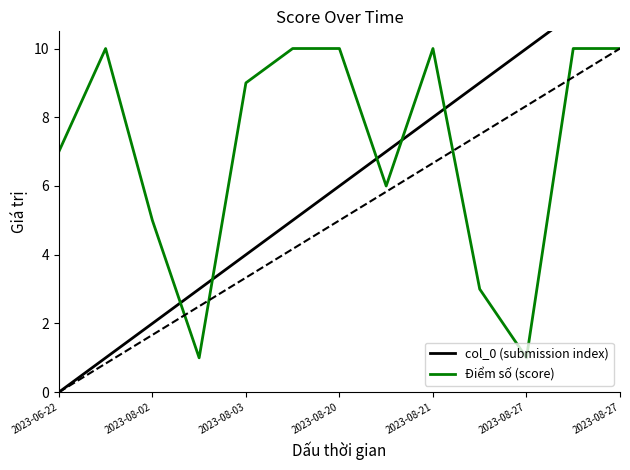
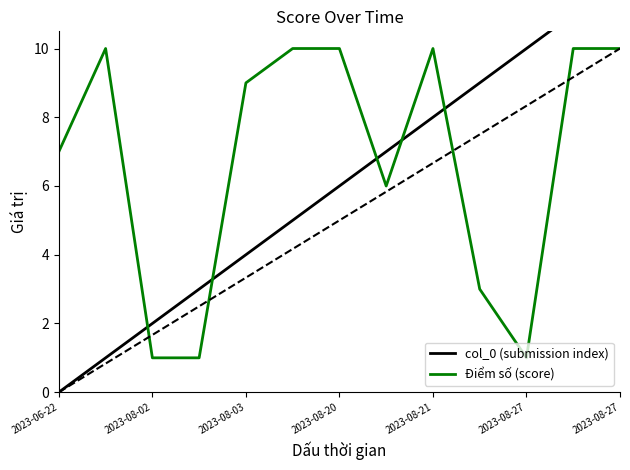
  {
    "Điểm số (score)": {
      "2023-06-22": 7,
-     "2023-08-02": 5,
+     "2023-08-02": 1,
      "2023-08-20": 10
    }
  }
